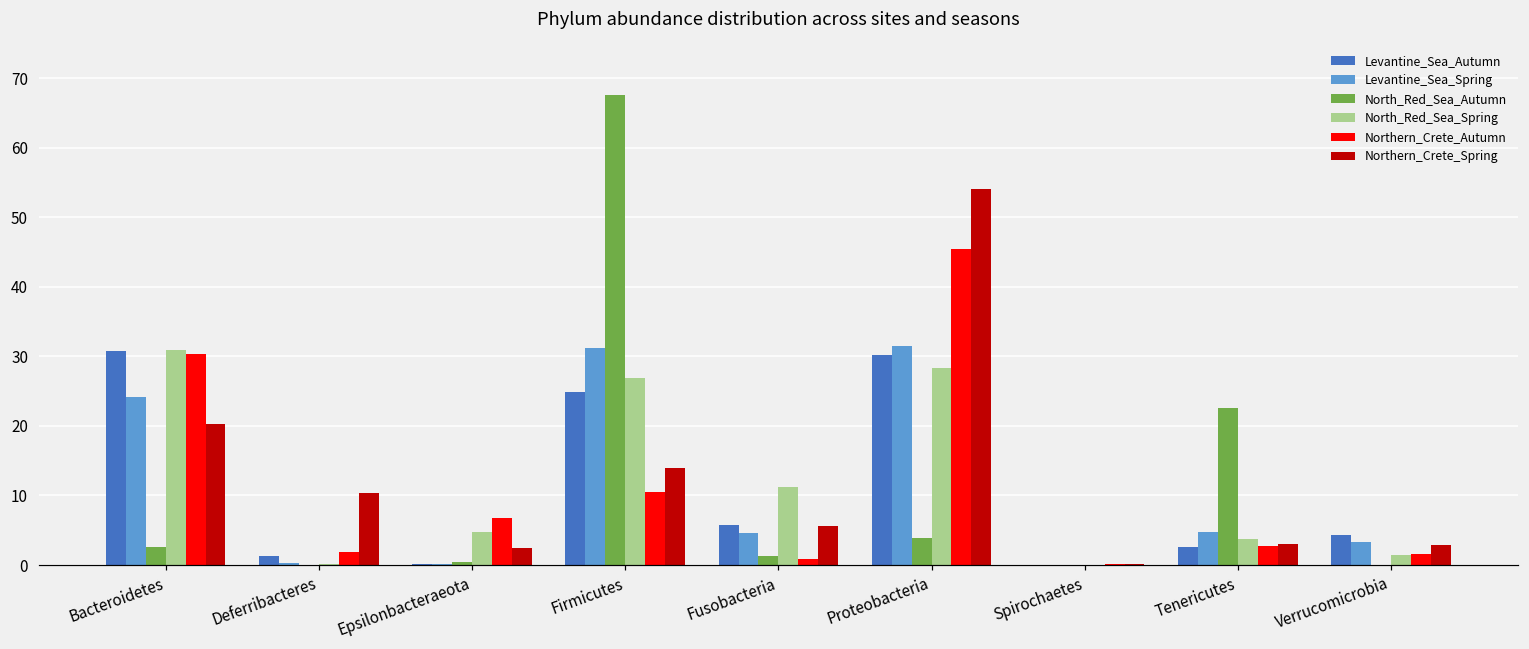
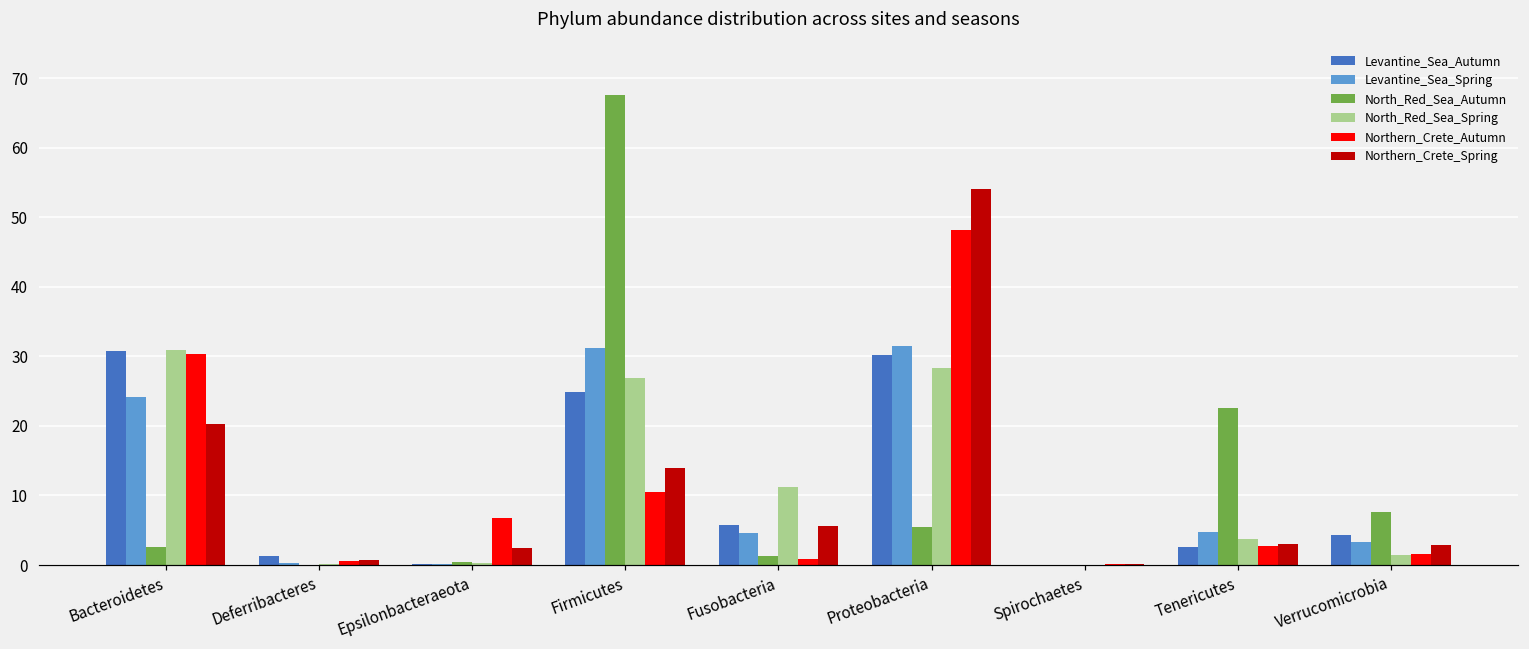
  {
    "North_Red_Sea_Autumn": {
      "Bacteroidetes": 3,
      "Epsilonbacteraeota": 0,
      "Firmicutes": 68,
      "Fusobacteria": 1,
-     "Proteobacteria": 4,
+     "Proteobacteria": 5,
      "Spirochaetes": 0,
      "Tenericutes": 23,
-     "Verrucomicrobia": 0
+     "Verrucomicrobia": 8
    },
    "North_Red_Sea_Spring": {
      "Bacteroidetes": 31,
-     "Epsilonbacteraeota": 5,
+     "Epsilonbacteraeota": 0,
      "Firmicutes": 27,
      "Fusobacteria": 11,
      "Proteobacteria": 28,
      "Tenericutes": 4,
      "Verrucomicrobia": 1
    },
    "Northern_Crete_Autumn": {
      "Bacteroidetes": 30,
-     "Deferribacteres": 2,
+     "Deferribacteres": 1,
      "Epsilonbacteraeota": 7,
      "Firmicutes": 11,
      "Fusobacteria": 1,
-     "Proteobacteria": 45,
+     "Proteobacteria": 48,
      "Tenericutes": 3,
      "Verrucomicrobia": 2
    },
    "Northern_Crete_Spring": {
      "Bacteroidetes": 20,
-     "Deferribacteres": 10,
+     "Deferribacteres": 1,
      "Epsilonbacteraeota": 2,
      "Firmicutes": 14,
      "Fusobacteria": 6,
      "Proteobacteria": 54,
      "Tenericutes": 3,
      "Verrucomicrobia": 3
    }
  }
